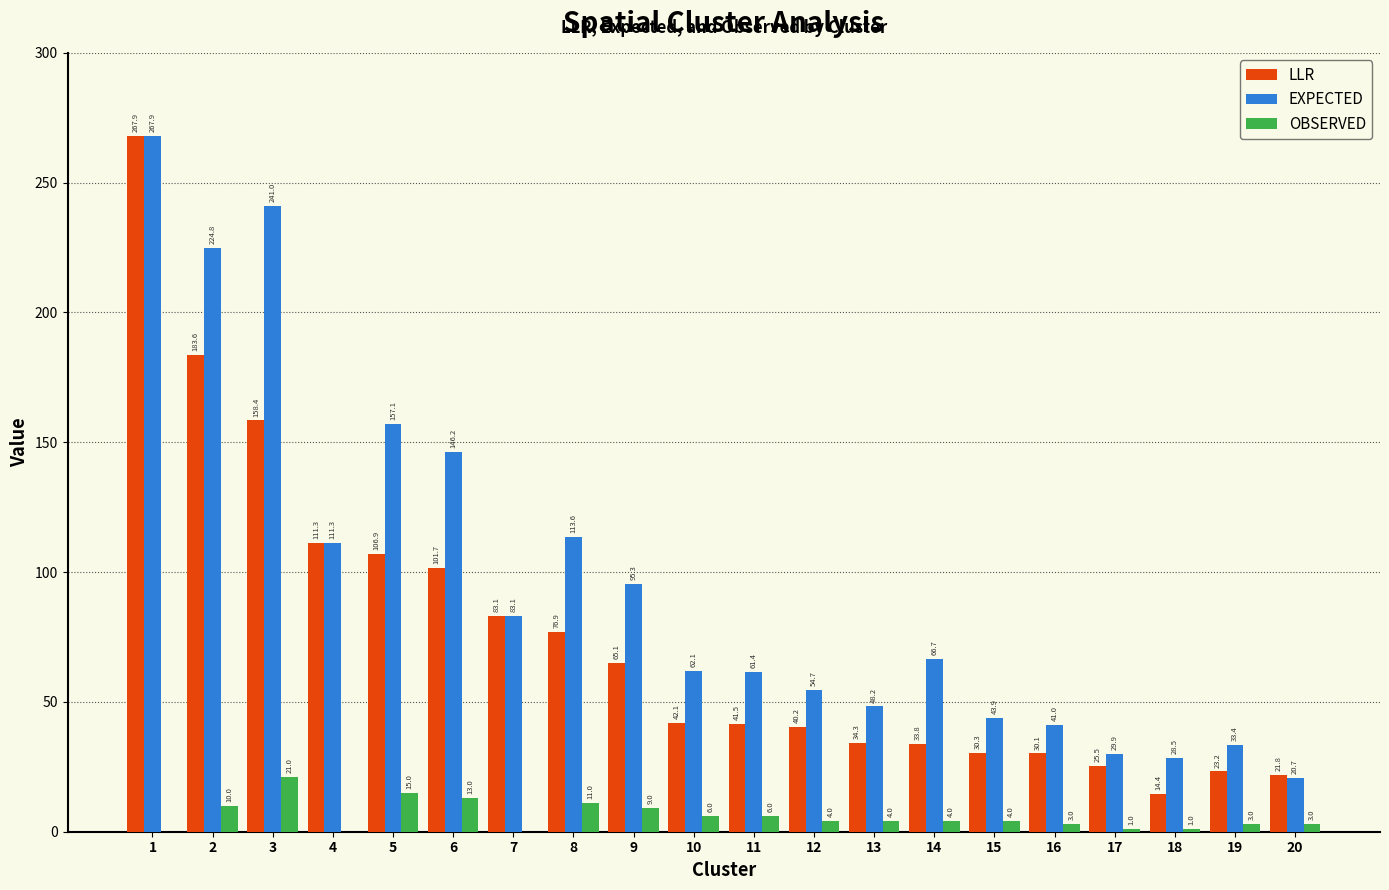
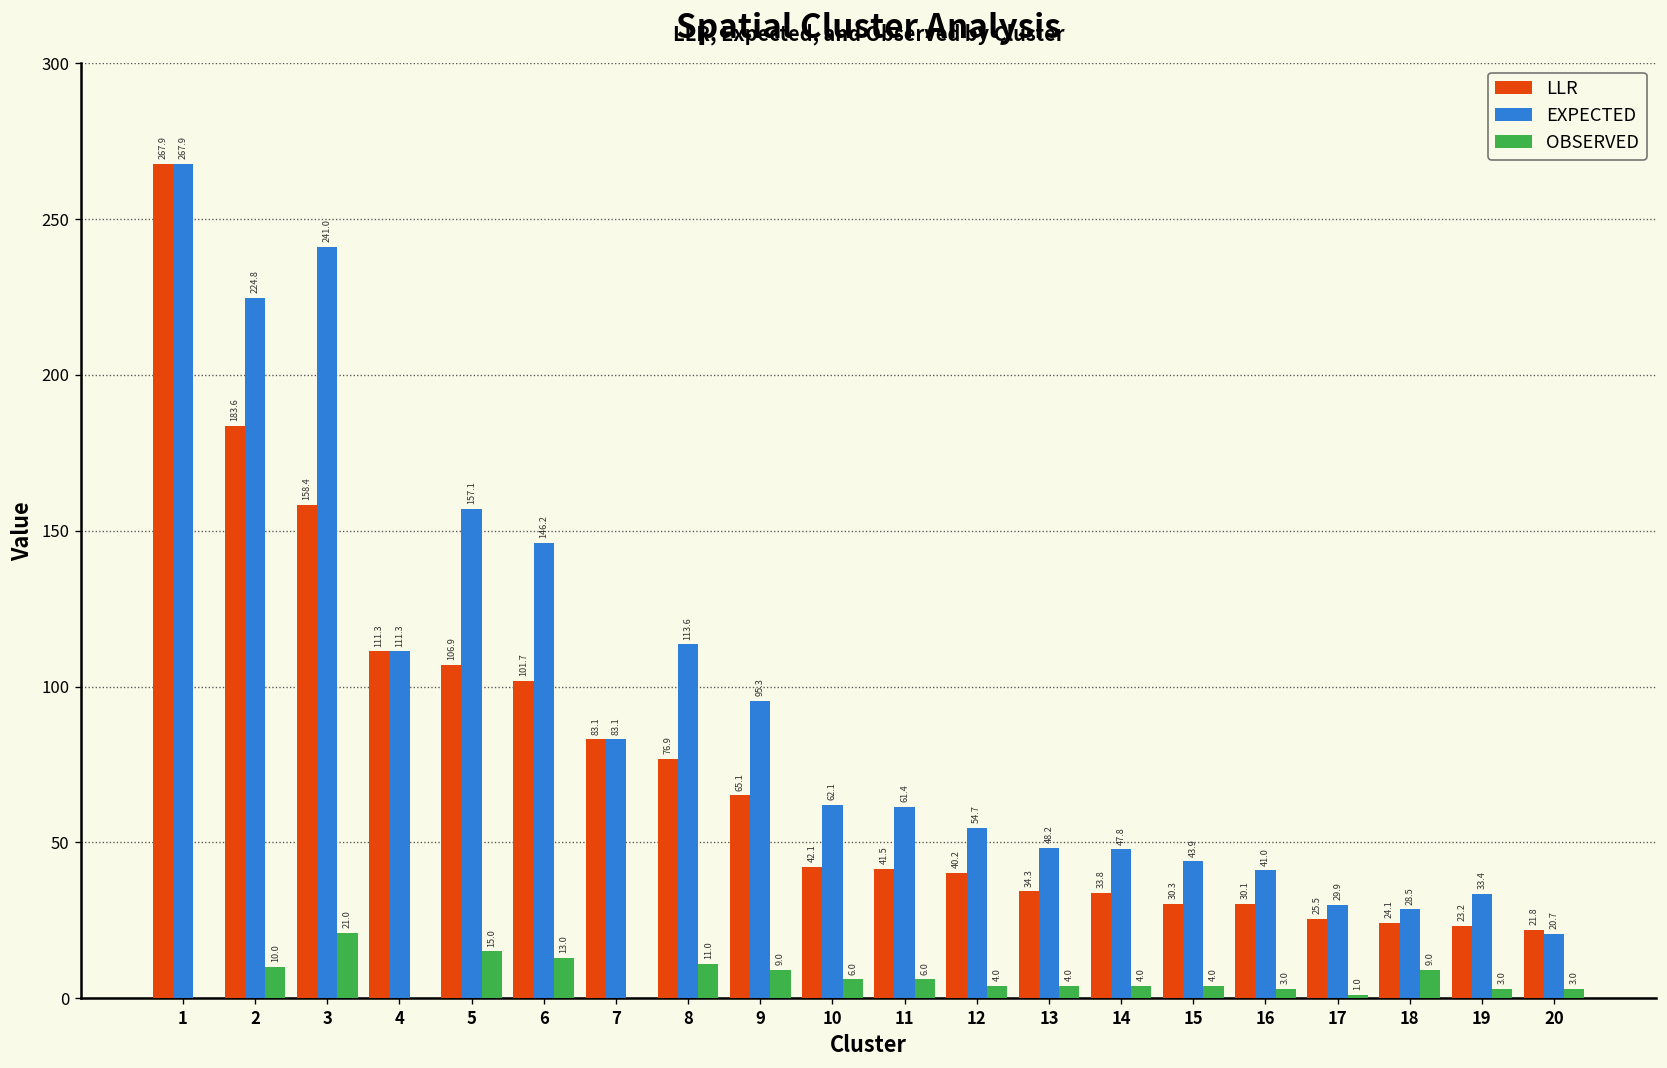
  {
    "LLR": {
      "1": 267.9,
      "2": 183.6,
      "3": 158.4,
      "4": 111.3,
      "5": 106.9,
      "6": 101.7,
      "7": 83.1,
      "8": 76.9,
      "9": 65.1,
      "10": 42.1,
      "11": 41.5,
      "12": 40.2,
      "13": 34.3,
      "14": 33.8,
      "15": 30.3,
      "16": 30.1,
      "17": 25.5,
-     "18": 14.4,
+     "18": 24.1,
      "19": 23.2,
      "20": 21.8
    },
    "EXPECTED": {
      "1": 267.9,
      "2": 224.8,
      "3": 241.0,
      "4": 111.3,
      "5": 157.1,
      "6": 146.2,
      "7": 83.1,
      "8": 113.6,
      "9": 95.3,
      "10": 62.1,
      "11": 61.4,
      "12": 54.7,
      "13": 48.2,
-     "14": 66.7,
+     "14": 47.8,
      "15": 43.9,
      "16": 41.0,
      "17": 29.9,
      "18": 28.5,
      "19": 33.4,
      "20": 20.7
    },
    "OBSERVED": {
      "2": 10.0,
      "3": 21.0,
      "5": 15.0,
      "6": 13.0,
      "8": 11.0,
      "9": 9.0,
      "10": 6.0,
      "11": 6.0,
      "12": 4.0,
      "13": 4.0,
      "14": 4.0,
      "15": 4.0,
      "16": 3.0,
      "17": 1.0,
-     "18": 1.0,
+     "18": 9.0,
      "19": 3.0,
      "20": 3.0
    }
  }
